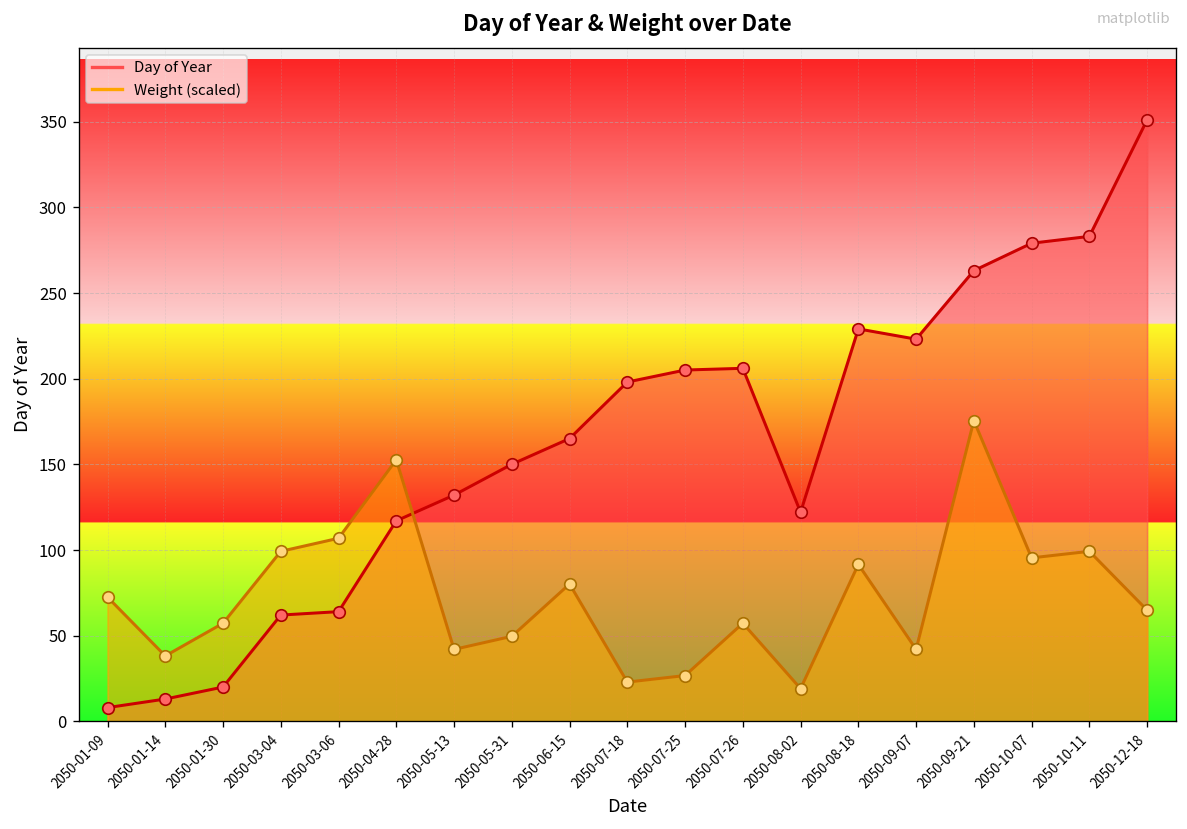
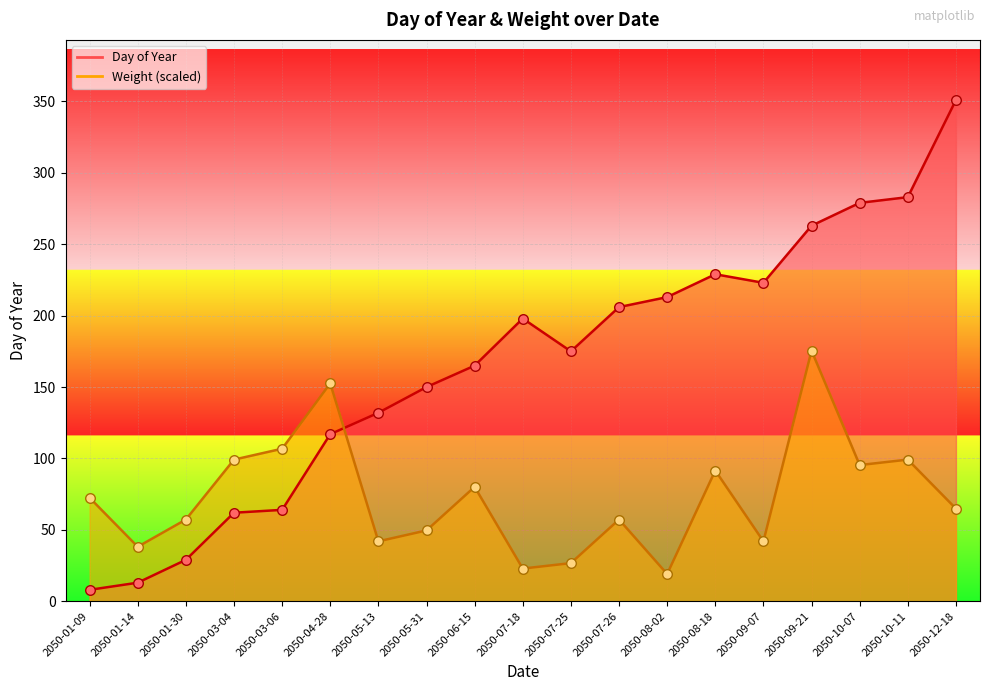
  {
    "Day of Year": {
      "2050-01-09": 8,
      "2050-01-14": 13,
-     "2050-01-30": 20,
+     "2050-01-30": 29,
      "2050-03-04": 62,
      "2050-03-06": 64,
      "2050-04-28": 117,
      "2050-05-13": 132,
      "2050-05-31": 150,
      "2050-06-15": 165,
      "2050-07-18": 198,
-     "2050-07-25": 205,
+     "2050-07-25": 175,
      "2050-07-26": 206,
-     "2050-08-02": 122,
+     "2050-08-02": 213,
      "2050-08-18": 229,
      "2050-09-07": 223,
      "2050-09-21": 263,
      "2050-10-07": 279,
      "2050-10-11": 283,
      "2050-12-18": 351
    },
    "Weight (scaled)": {
      "2050-01-09": 72,
      "2050-01-14": 38,
      "2050-01-30": 57,
      "2050-03-04": 99,
      "2050-03-06": 107,
      "2050-04-28": 153,
      "2050-05-13": 42,
      "2050-05-31": 50,
      "2050-06-15": 80,
      "2050-07-18": 23,
      "2050-07-25": 27,
      "2050-07-26": 57,
      "2050-08-02": 19,
      "2050-08-18": 92,
      "2050-09-07": 42,
      "2050-09-21": 176,
      "2050-10-07": 95,
      "2050-10-11": 99,
      "2050-12-18": 65
    }
  }
